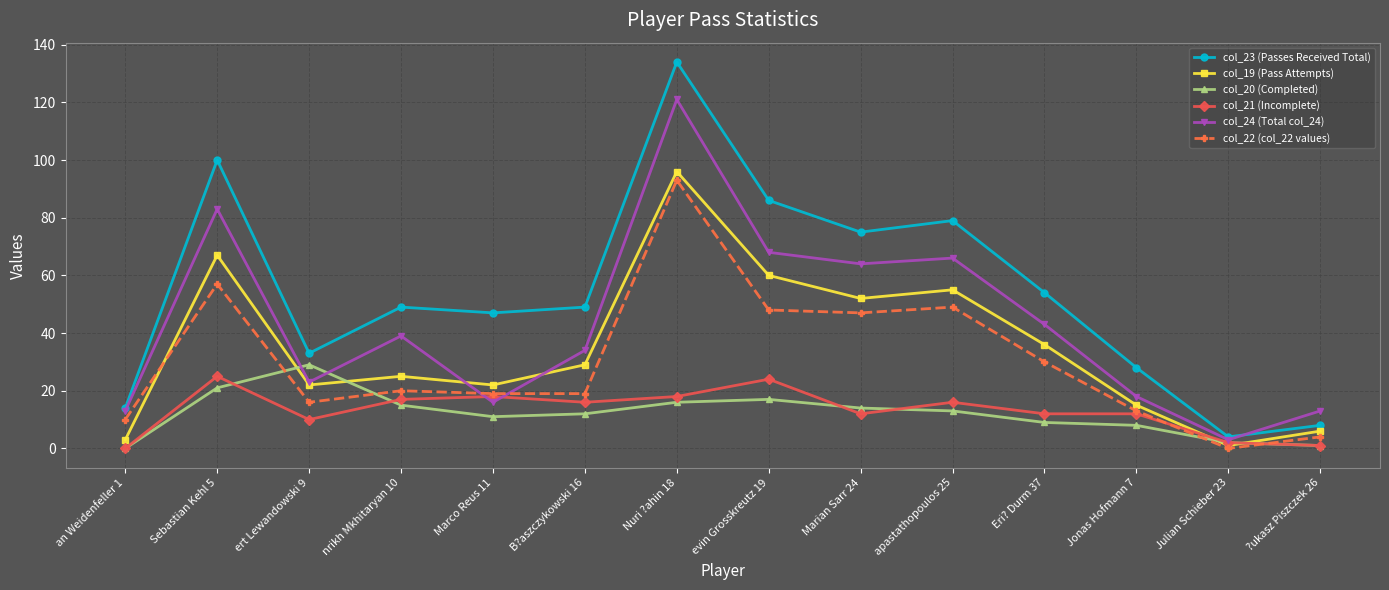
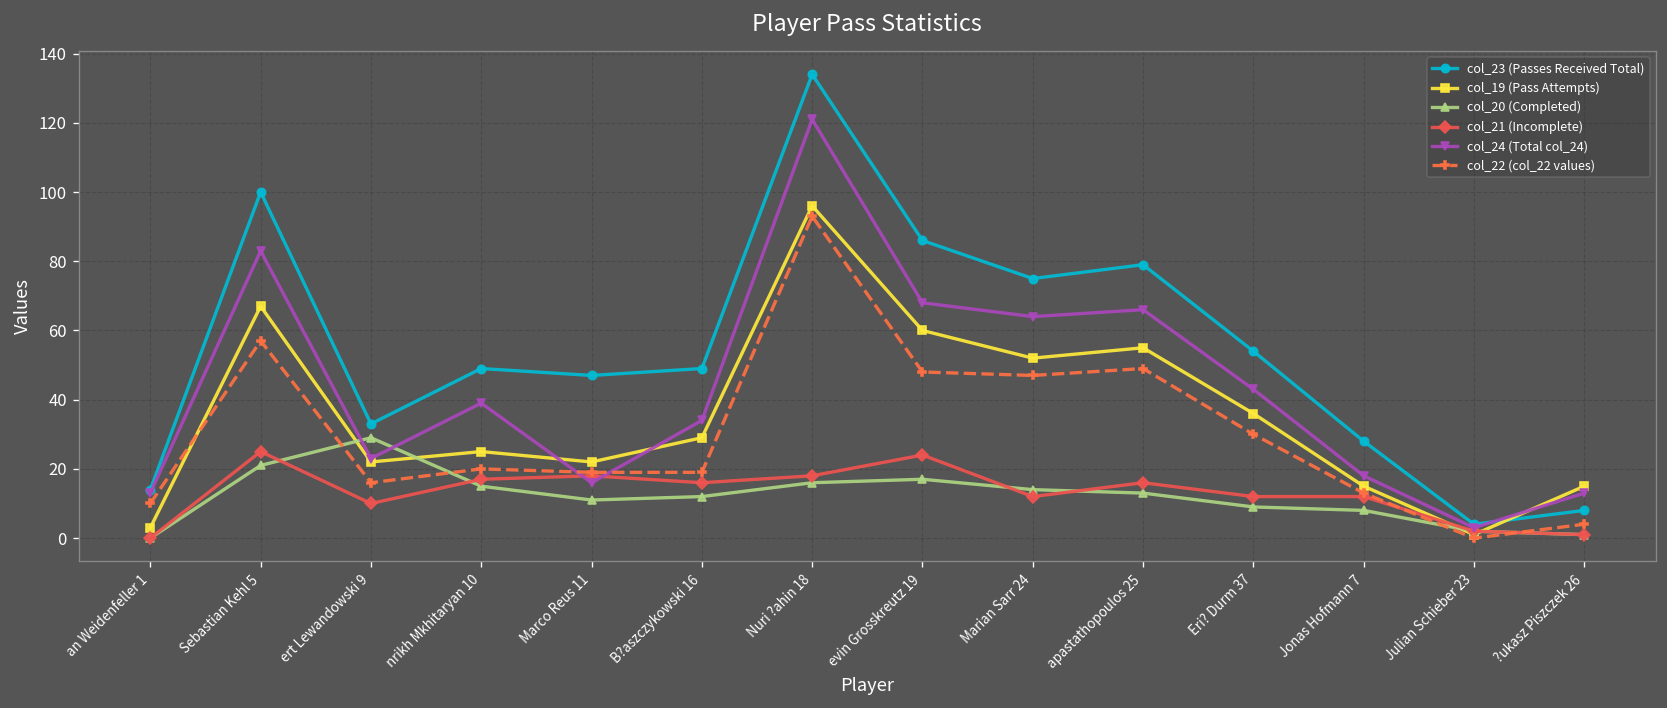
  {
    "col_23 (Passes Received Total)": {
      "an Weidenfeller 1": 14,
      "Sebastian Kehl 5": 100,
      "ert Lewandowski 9": 33,
      "nrikh Mkhitaryan 10": 49,
      "Marco Reus 11": 47,
      "B?aszczykowski 16": 49,
      "Nuri ?ahin 18": 134,
      "evin Grosskreutz 19": 86,
      "Marian Sarr 24": 75,
      "apastathopoulos 25": 79,
      "Eri? Durm 37": 54,
      "Jonas Hofmann 7": 28,
      "Julian Schieber 23": 4,
      "?ukasz Piszczek 26": 8
    },
    "col_19 (Pass Attempts)": {
      "an Weidenfeller 1": 3,
      "Sebastian Kehl 5": 67,
      "ert Lewandowski 9": 22,
      "nrikh Mkhitaryan 10": 25,
      "Marco Reus 11": 22,
      "B?aszczykowski 16": 29,
      "Nuri ?ahin 18": 96,
      "evin Grosskreutz 19": 60,
      "Marian Sarr 24": 52,
      "apastathopoulos 25": 55,
      "Eri? Durm 37": 36,
      "Jonas Hofmann 7": 15,
      "Julian Schieber 23": 1,
-     "?ukasz Piszczek 26": 6
+     "?ukasz Piszczek 26": 15
    },
    "col_20 (Completed)": {
      "Sebastian Kehl 5": 21,
      "ert Lewandowski 9": 29,
      "nrikh Mkhitaryan 10": 15,
      "Marco Reus 11": 11,
      "B?aszczykowski 16": 12,
      "Nuri ?ahin 18": 16,
      "evin Grosskreutz 19": 17,
      "Marian Sarr 24": 14,
      "apastathopoulos 25": 13,
      "Eri? Durm 37": 9,
      "Jonas Hofmann 7": 8
    },
    "col_24 (Total col_24)": {
      "an Weidenfeller 1": 13,
      "Sebastian Kehl 5": 83,
      "ert Lewandowski 9": 23,
      "nrikh Mkhitaryan 10": 39,
      "Marco Reus 11": 16,
      "B?aszczykowski 16": 34,
      "Nuri ?ahin 18": 121,
      "evin Grosskreutz 19": 68,
      "Marian Sarr 24": 64,
      "apastathopoulos 25": 66,
      "Eri? Durm 37": 43,
      "Jonas Hofmann 7": 18,
      "Julian Schieber 23": 3,
      "?ukasz Piszczek 26": 13
    }
  }
